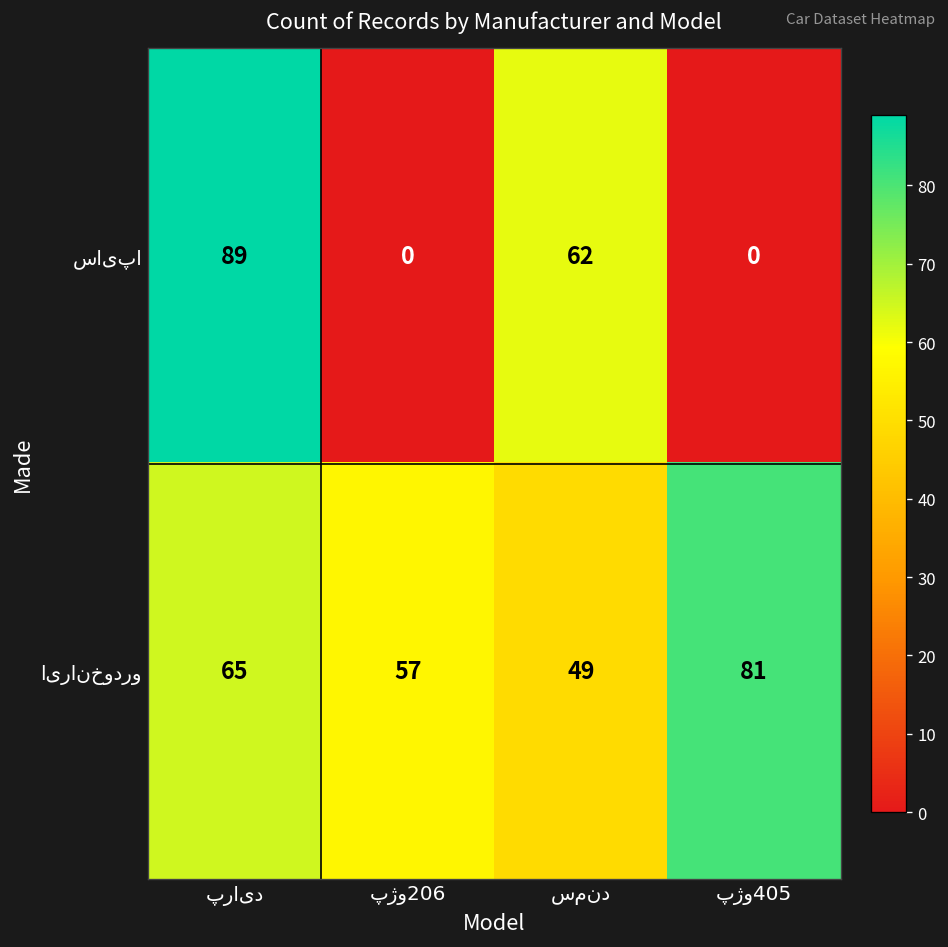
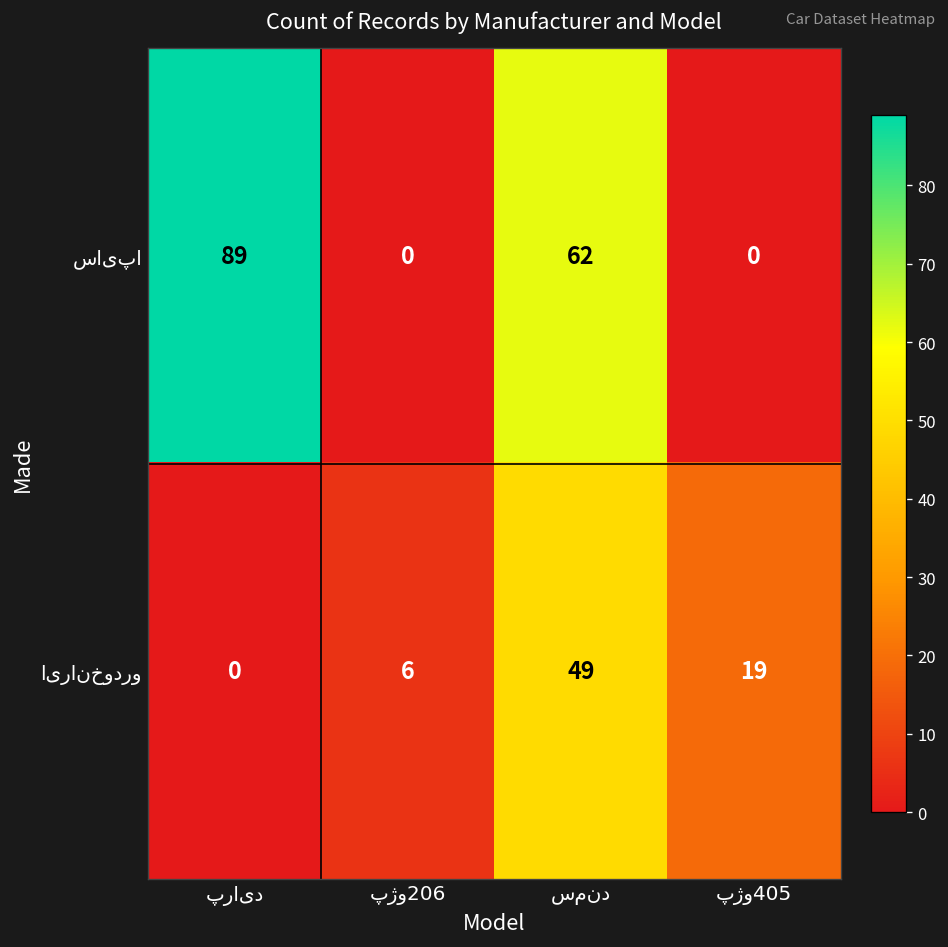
  {
    "سایپا": {
      "پراید": 89,
      "پژو206": 0,
      "سمند": 62,
      "پژو405": 0
    },
    "ایرانخودرو": {
-     "پراید": 65,
-     "پژو206": 57,
+     "پراید": 0,
+     "پژو206": 6,
      "سمند": 49,
-     "پژو405": 81
+     "پژو405": 19
    }
  }
